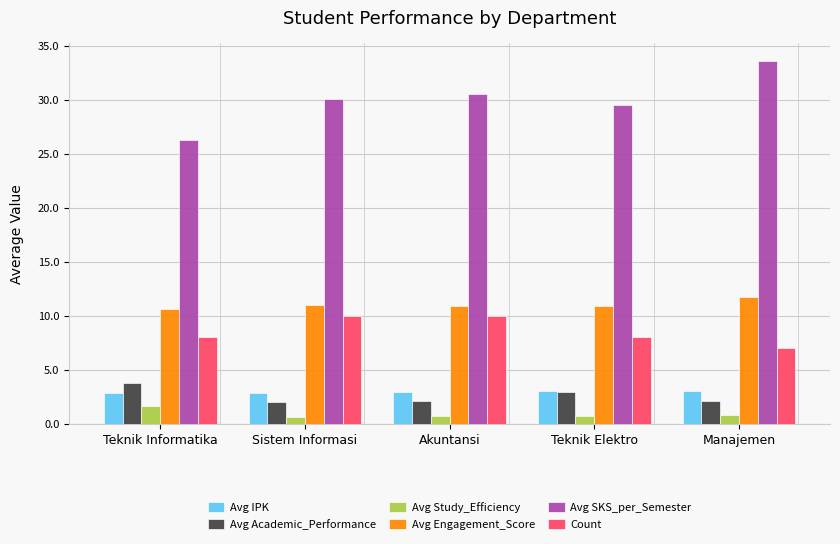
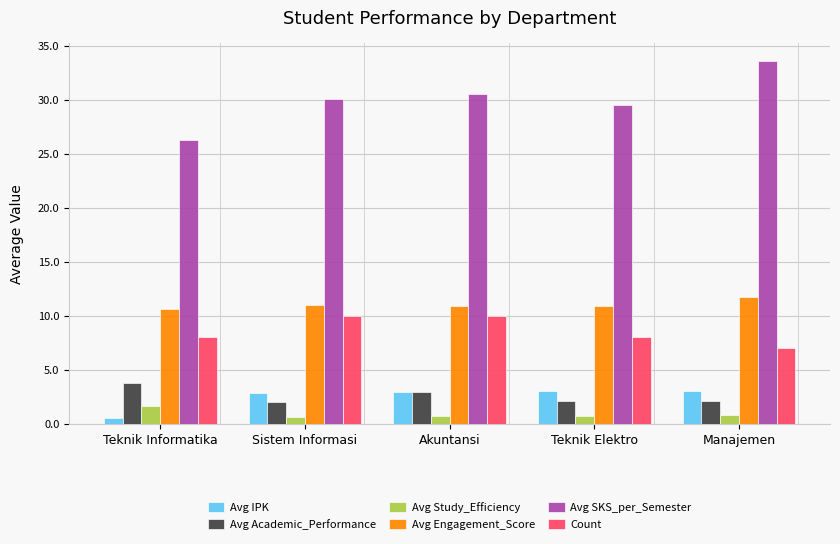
  {
    "Avg IPK": {
-     "Teknik Informatika": 2.9,
+     "Teknik Informatika": 0.6,
      "Sistem Informasi": 2.9,
      "Akuntansi": 3.0,
      "Teknik Elektro": 3.0,
      "Manajemen": 3.0
    },
    "Avg Academic_Performance": {
      "Teknik Informatika": 3.8,
      "Sistem Informasi": 2.0,
-     "Akuntansi": 2.1,
-     "Teknik Elektro": 3.0,
+     "Akuntansi": 3.0,
+     "Teknik Elektro": 2.1,
      "Manajemen": 2.1
    },
    "Avg Study_Efficiency": {
      "Teknik Informatika": 1.6,
      "Sistem Informasi": 0.7,
      "Akuntansi": 0.8,
      "Teknik Elektro": 0.7,
      "Manajemen": 0.8
    },
    "Avg Engagement_Score": {
      "Teknik Informatika": 10.6,
      "Sistem Informasi": 11.0,
      "Akuntansi": 10.9,
      "Teknik Elektro": 10.9,
      "Manajemen": 11.7
    },
    "Avg SKS_per_Semester": {
      "Teknik Informatika": 26.3,
      "Sistem Informasi": 30.1,
      "Akuntansi": 30.6,
      "Teknik Elektro": 29.5,
      "Manajemen": 33.6
    },
    "Count": {
      "Teknik Informatika": 8.0,
      "Sistem Informasi": 10.0,
      "Akuntansi": 10.0,
      "Teknik Elektro": 8.0,
      "Manajemen": 7.0
    }
  }
